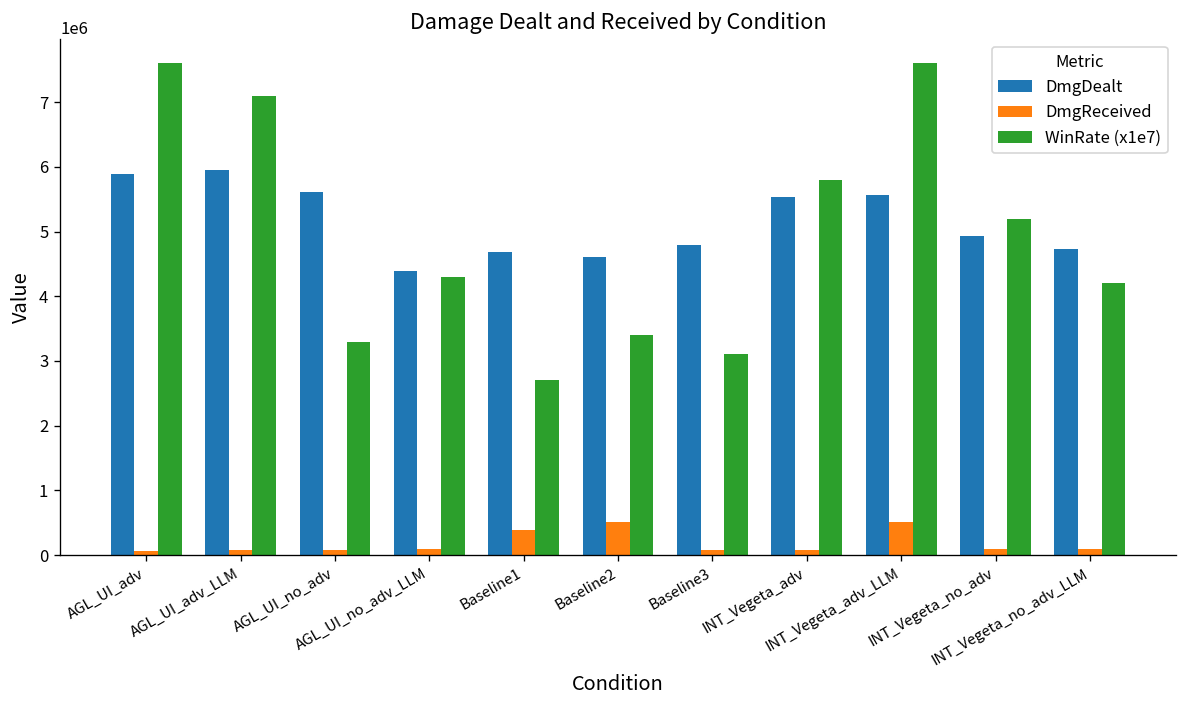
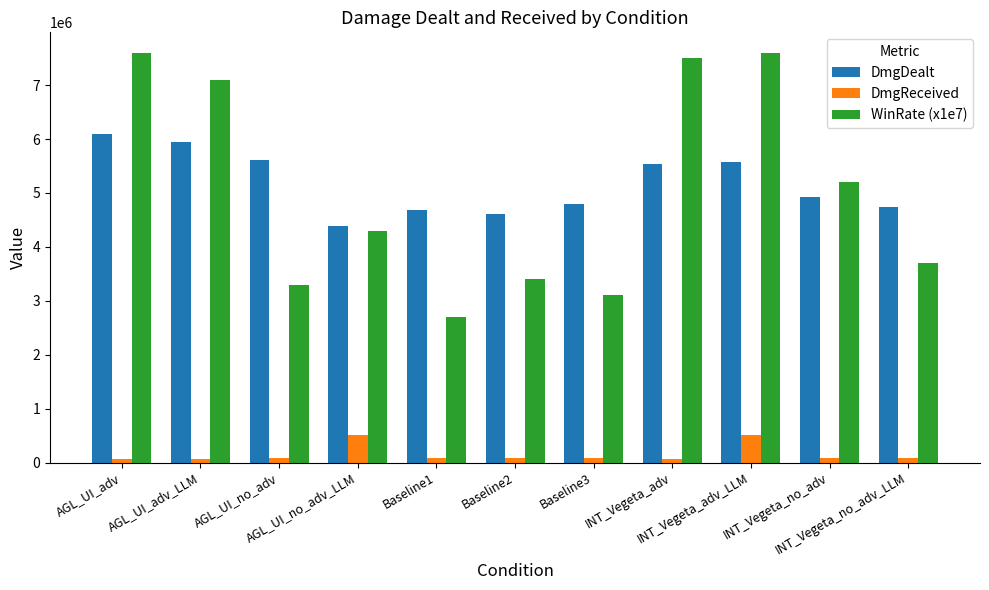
  {
    "DmgDealt": {
-     "AGL_UI_adv": 5900000,
+     "AGL_UI_adv": 6100000,
      "AGL_UI_adv_LLM": 5900000,
      "AGL_UI_no_adv": 5600000,
      "AGL_UI_no_adv_LLM": 4400000,
      "Baseline1": 4700000,
      "Baseline2": 4600000,
      "Baseline3": 4800000,
      "INT_Vegeta_adv": 5500000,
      "INT_Vegeta_adv_LLM": 5600000,
      "INT_Vegeta_no_adv": 4900000,
      "INT_Vegeta_no_adv_LLM": 4700000
    },
    "DmgReceived": {
      "AGL_UI_adv": 100000,
      "AGL_UI_adv_LLM": 100000,
      "AGL_UI_no_adv": 100000,
-     "AGL_UI_no_adv_LLM": 100000,
-     "Baseline1": 400000,
-     "Baseline2": 500000,
+     "AGL_UI_no_adv_LLM": 500000,
+     "Baseline1": 100000,
+     "Baseline2": 100000,
      "Baseline3": 100000,
      "INT_Vegeta_adv": 100000,
      "INT_Vegeta_adv_LLM": 500000,
      "INT_Vegeta_no_adv": 100000,
      "INT_Vegeta_no_adv_LLM": 100000
    },
    "WinRate (x1e7)": {
      "AGL_UI_adv": 7600000,
      "AGL_UI_adv_LLM": 7100000,
      "AGL_UI_no_adv": 3300000,
      "AGL_UI_no_adv_LLM": 4300000,
      "Baseline1": 2700000,
      "Baseline2": 3400000,
      "Baseline3": 3100000,
-     "INT_Vegeta_adv": 5800000,
+     "INT_Vegeta_adv": 7500000,
      "INT_Vegeta_adv_LLM": 7600000,
      "INT_Vegeta_no_adv": 5200000,
-     "INT_Vegeta_no_adv_LLM": 4200000
+     "INT_Vegeta_no_adv_LLM": 3700000
    }
  }
